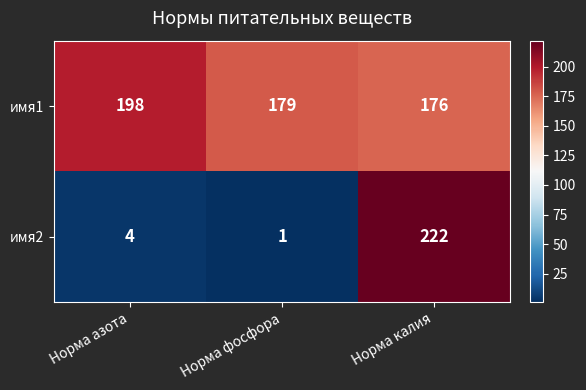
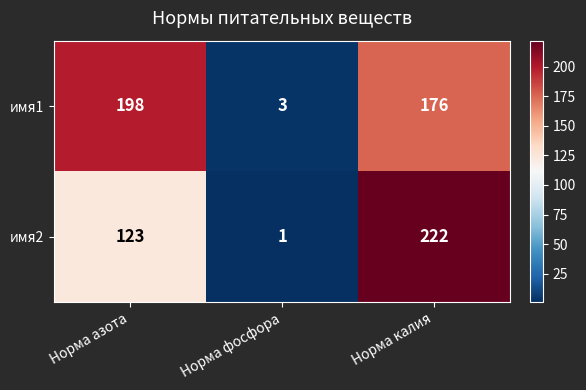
  {
    "имя1": {
      "Норма азота": 198,
-     "Норма фосфора": 179,
+     "Норма фосфора": 3,
      "Норма калия": 176
    },
    "имя2": {
-     "Норма азота": 4,
+     "Норма азота": 123,
      "Норма фосфора": 1,
      "Норма калия": 222
    }
  }
